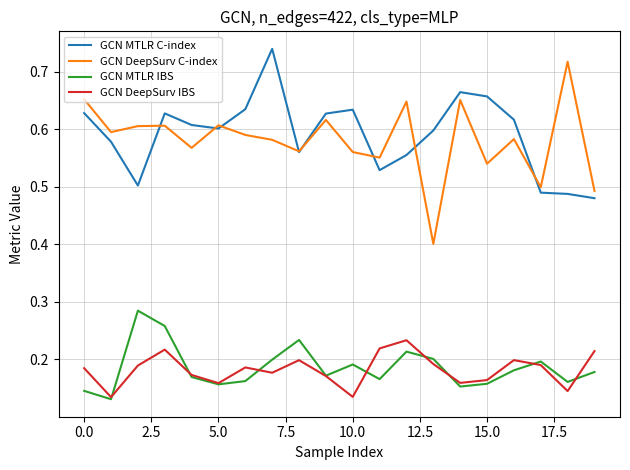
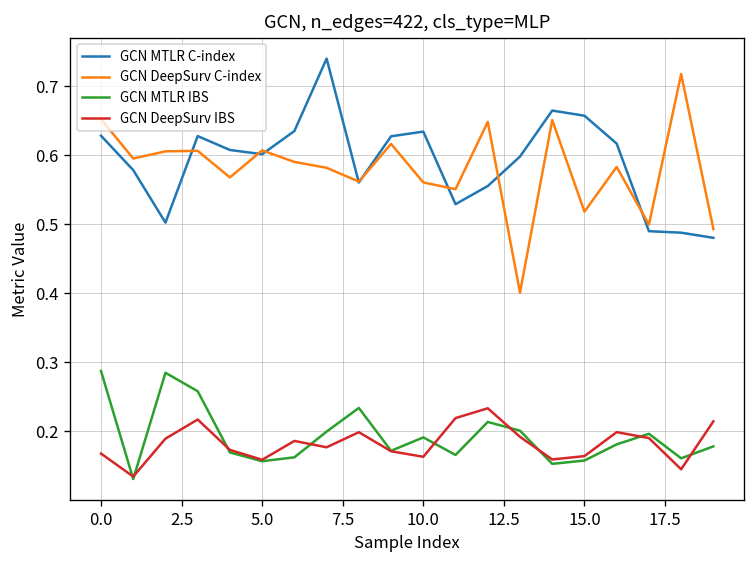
  {
    "GCN MTLR C-index": {
      "0.0": 0.63,
      "5.0": 0.60,
      "10.0": 0.63,
      "15.0": 0.66
    },
    "GCN DeepSurv C-index": {
      "5.0": 0.61,
      "10.0": 0.56,
-     "15.0": 0.54
+     "15.0": 0.52
    },
    "GCN MTLR IBS": {
-     "0.0": 0.15,
+     "0.0": 0.29,
      "10.0": 0.19,
      "15.0": 0.16
    },
    "GCN DeepSurv IBS": {
-     "0.0": 0.18,
-     "10.0": 0.13,
+     "0.0": 0.17,
+     "10.0": 0.16,
      "15.0": 0.16
    }
  }
